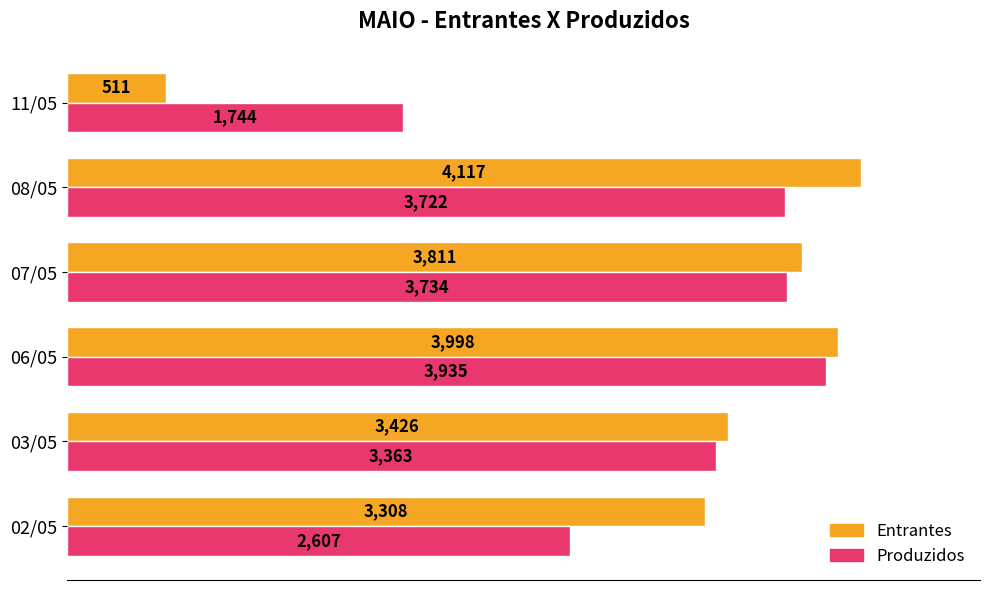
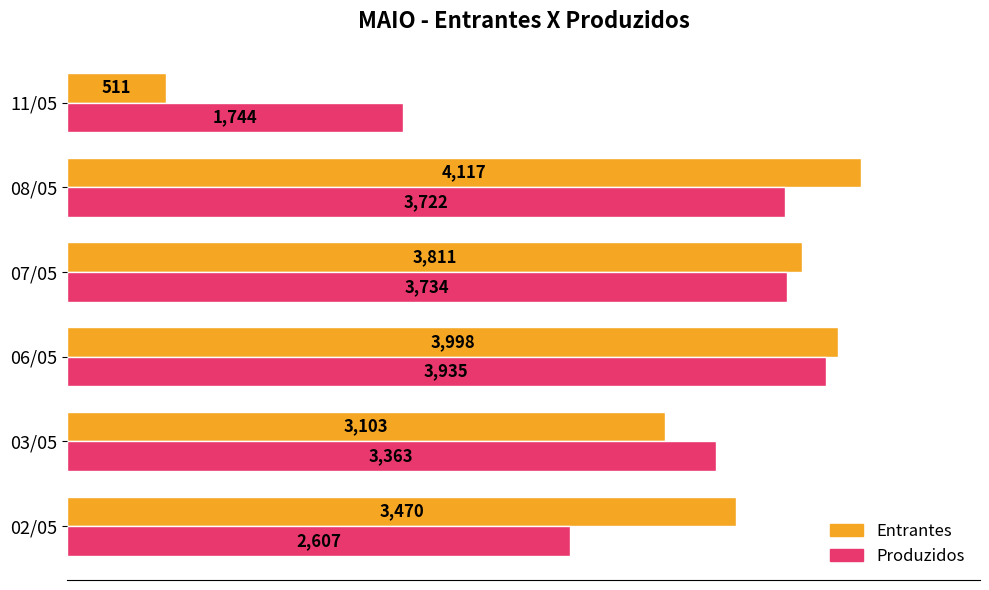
  {
    "Entrantes": {
      "11/05": "511",
      "08/05": "4,117",
      "07/05": "3,811",
      "06/05": "3,998",
-     "03/05": "3,426",
-     "02/05": "3,308"
+     "03/05": "3,103",
+     "02/05": "3,470"
    },
    "Produzidos": {
      "11/05": "1,744",
      "08/05": "3,722",
      "07/05": "3,734",
      "06/05": "3,935",
      "03/05": "3,363",
      "02/05": "2,607"
    }
  }
